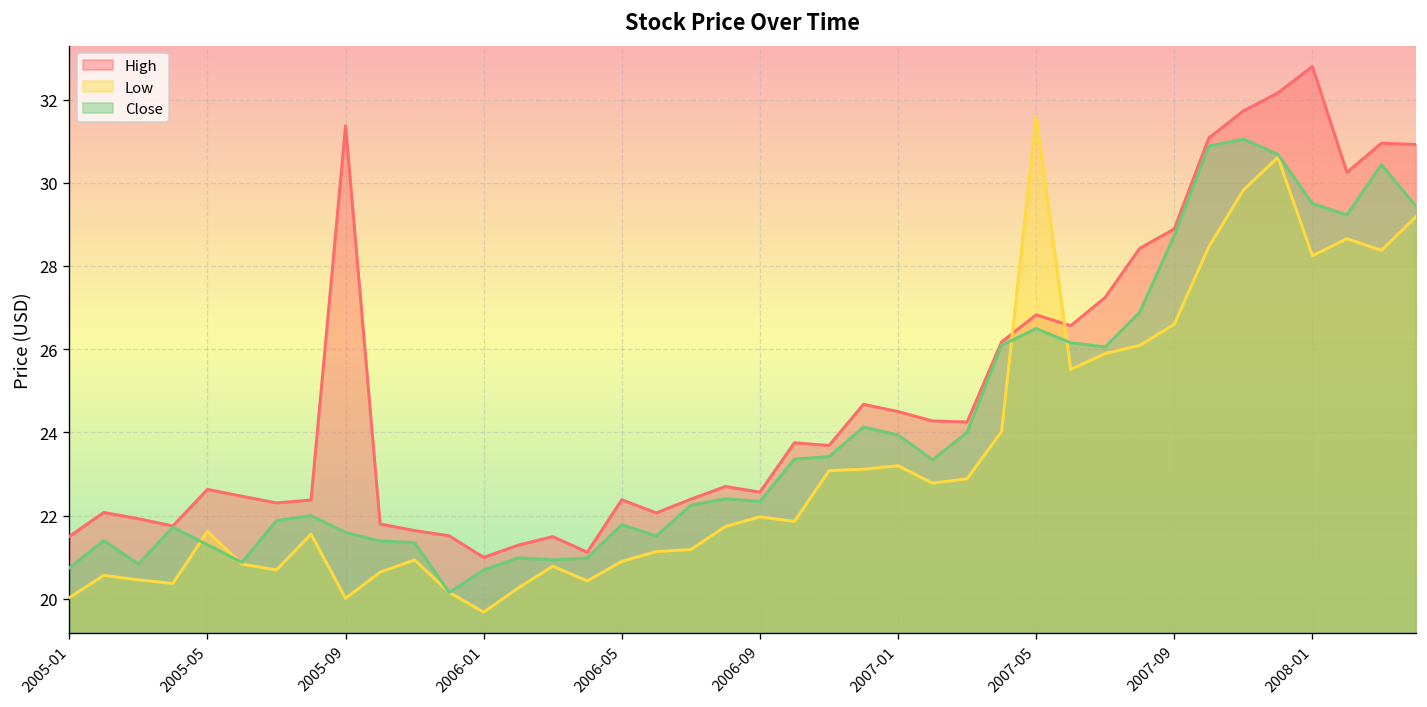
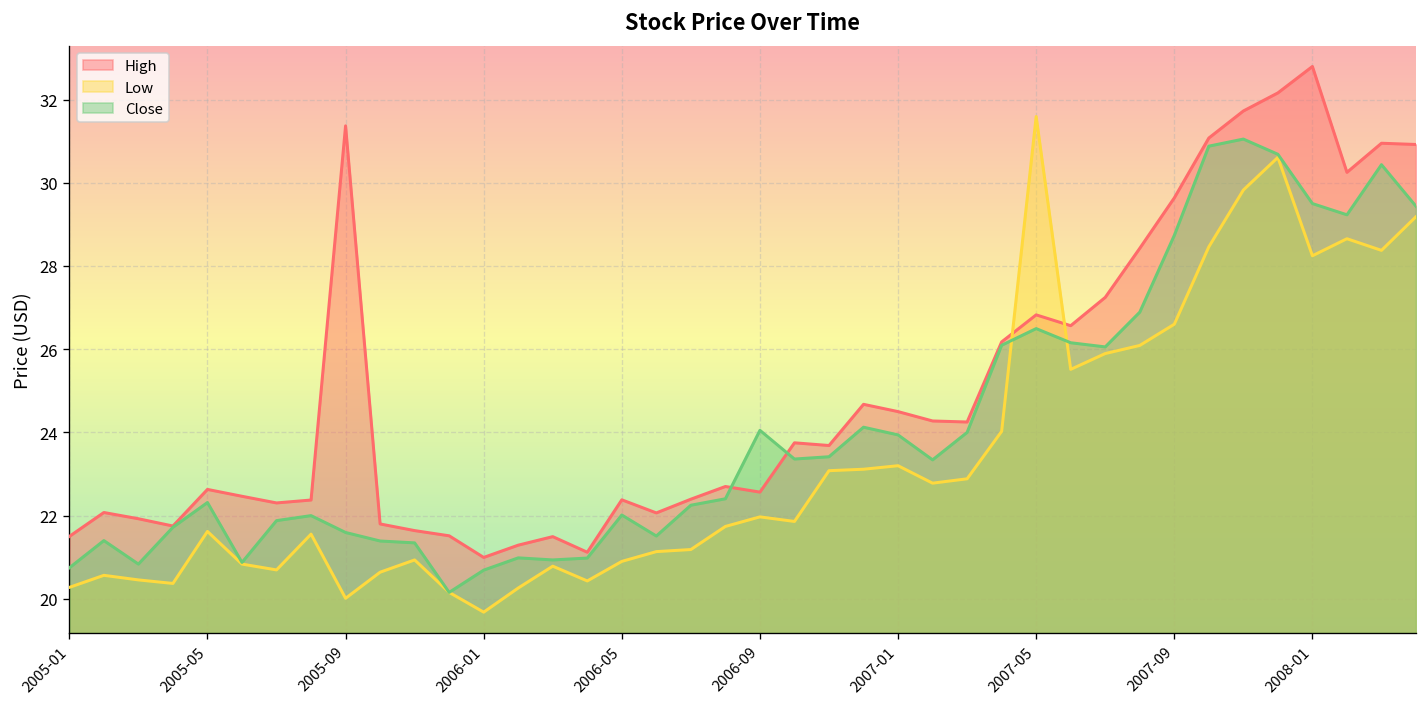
  {
    "High": {
      "2005-01": 21.5,
      "2005-05": 22.6,
      "2005-09": 31.4,
      "2006-01": 21.0,
      "2006-05": 22.4,
      "2006-09": 22.6,
      "2007-01": 24.5,
      "2007-05": 26.8,
-     "2007-09": 28.9,
+     "2007-09": 29.6,
      "2008-01": 32.8
    },
    "Low": {
-     "2005-01": 20.0,
+     "2005-01": 20.3,
      "2005-05": 21.6,
      "2005-09": 20.0,
      "2006-01": 19.7,
      "2006-05": 20.9,
      "2006-09": 22.0,
      "2007-01": 23.2,
      "2007-05": 31.6,
      "2007-09": 26.6,
      "2008-01": 28.2
    },
    "Close": {
      "2005-01": 20.7,
-     "2005-05": 21.3,
+     "2005-05": 22.3,
      "2005-09": 21.6,
      "2006-01": 20.7,
-     "2006-05": 21.8,
-     "2006-09": 22.3,
+     "2006-05": 22.0,
+     "2006-09": 24.1,
      "2007-01": 23.9,
      "2007-05": 26.5,
      "2007-09": 28.7,
      "2008-01": 29.5
    }
  }
